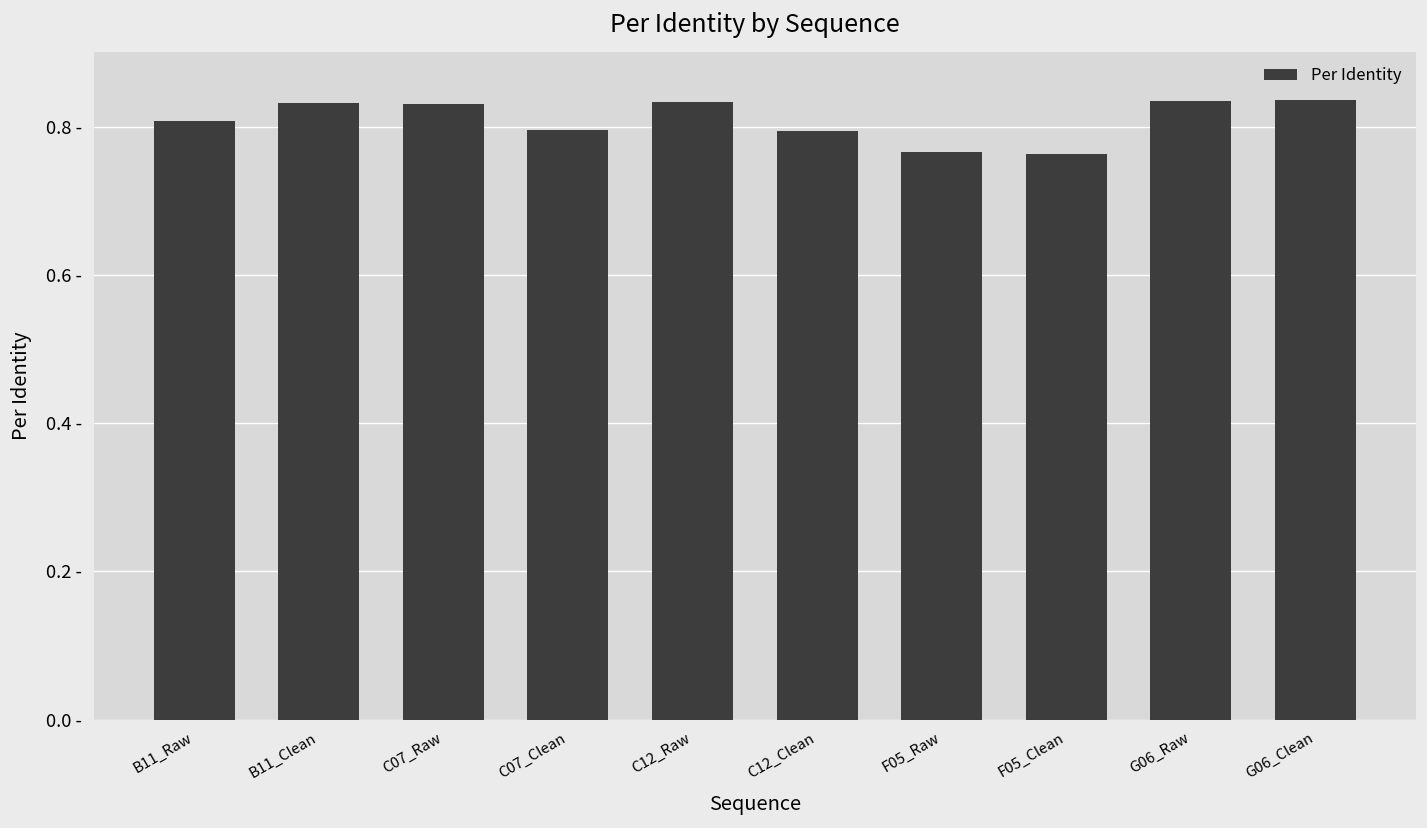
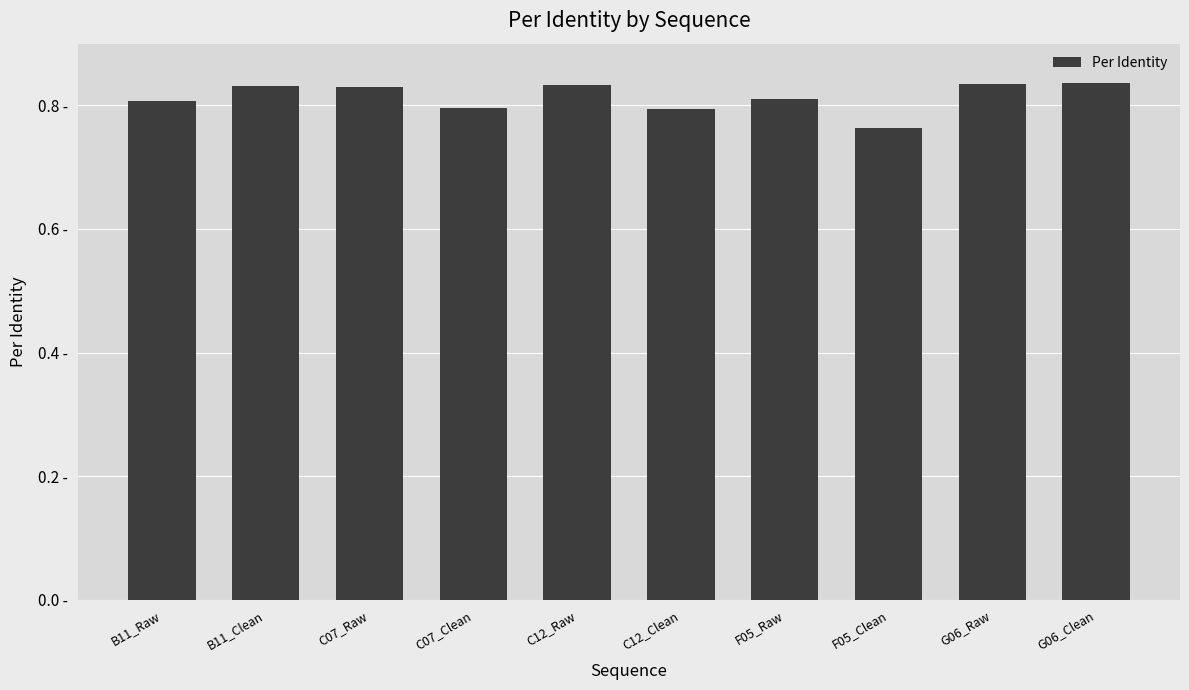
  {
    "B11_Raw": "0.81 -",
    "B11_Clean": "0.83 -",
    "C07_Raw": "0.83 -",
    "C07_Clean": "0.80 -",
    "C12_Raw": "0.83 -",
    "C12_Clean": "0.79 -",
-   "F05_Raw": "0.77 -",
+   "F05_Raw": "0.81 -",
    "F05_Clean": "0.76 -",
    "G06_Raw": "0.83 -",
    "G06_Clean": "0.84 -"
  }
